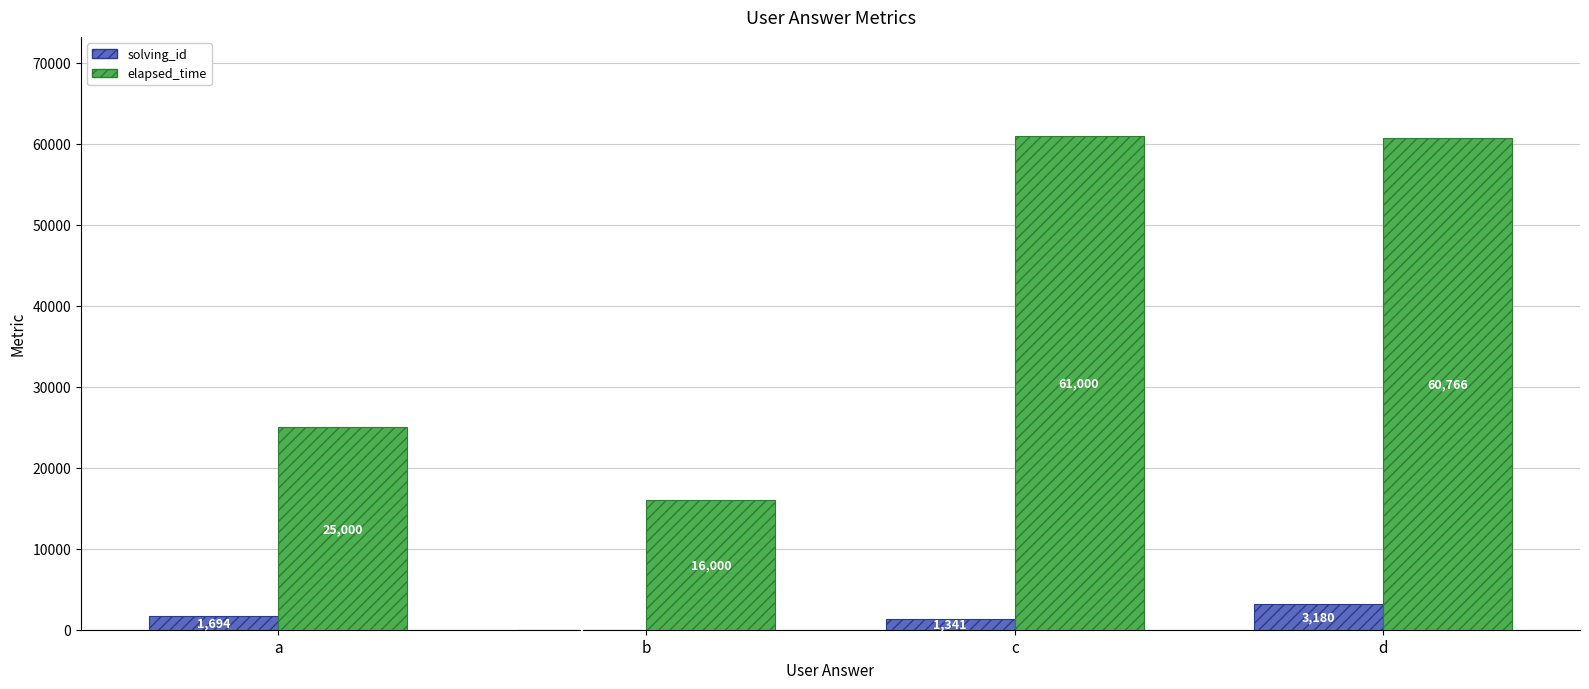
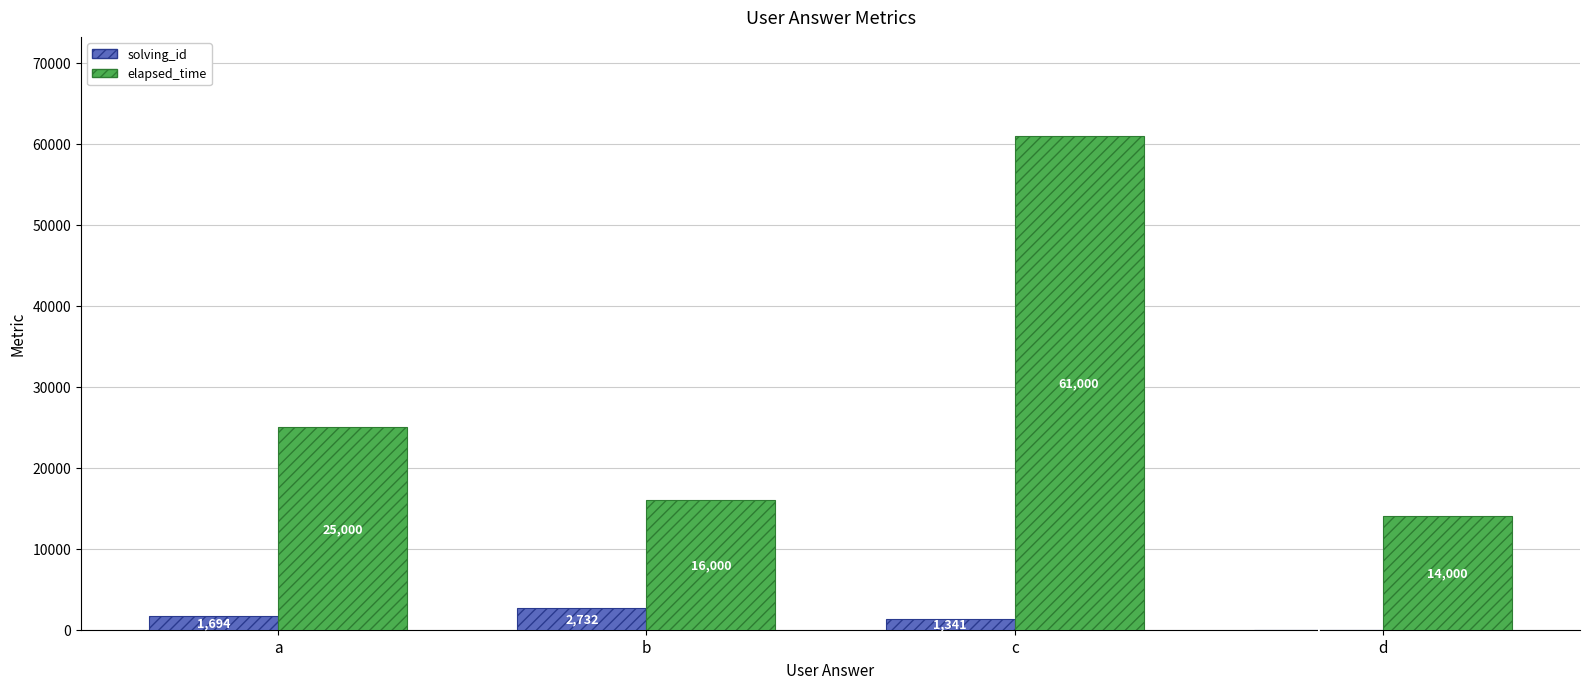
  {
    "solving_id": {
-     "b": "0",
-     "d": "3000"
+     "b": "3000",
+     "d": "0"
    },
    "elapsed_time": {
      "a": "25,000",
      "b": "16,000",
      "c": "61,000",
-     "d": "60,766"
+     "d": "14,000"
    }
  }
